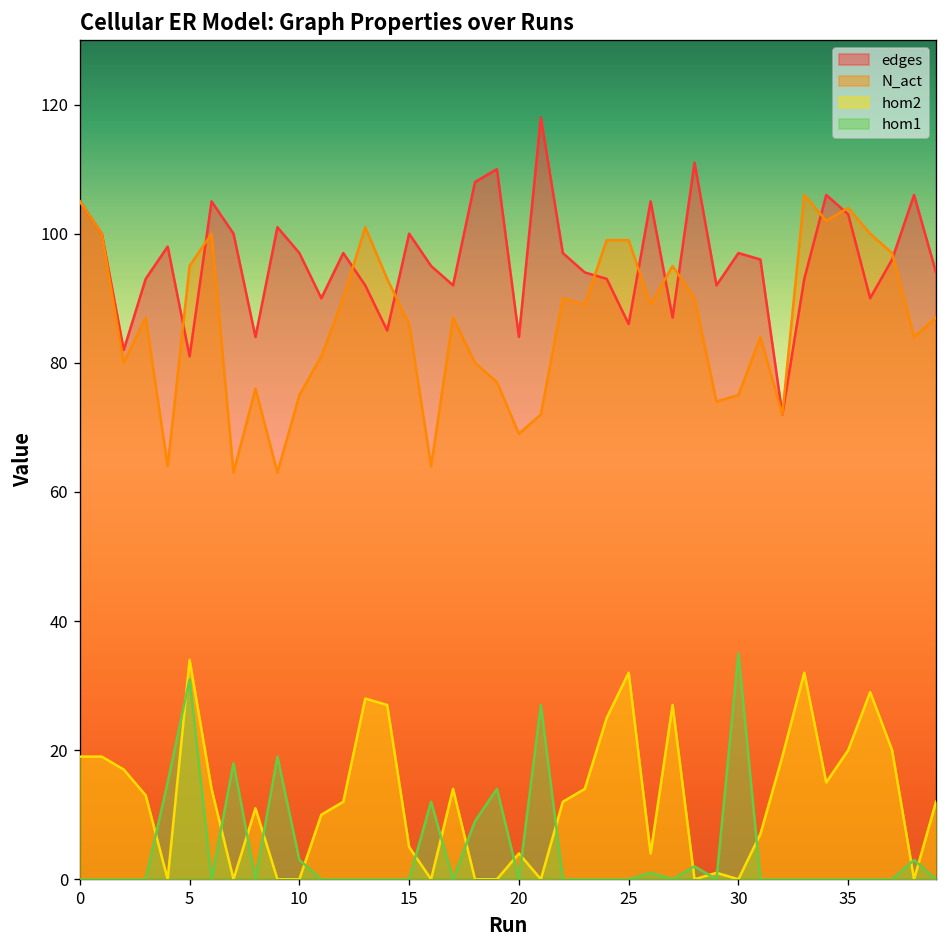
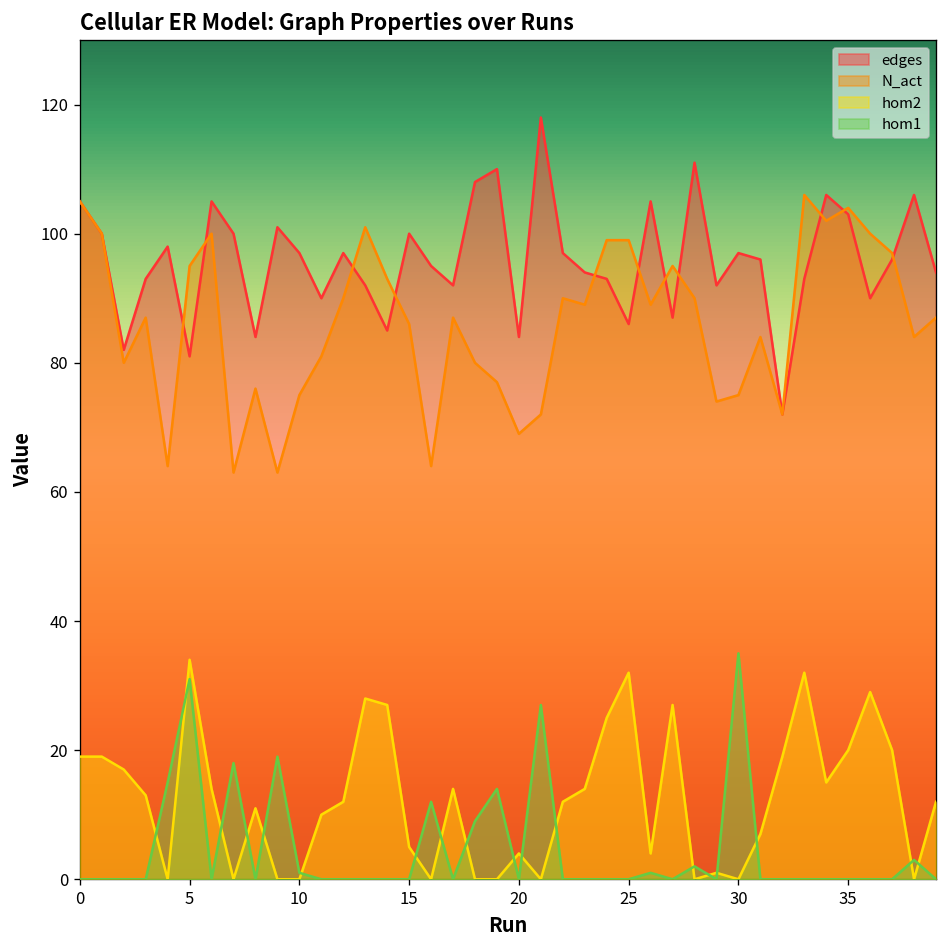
  {
    "edges": {
      "5": 81,
      "10": 97,
      "15": 100,
      "20": 84,
      "25": 86,
      "30": 97,
      "35": 103
    },
    "hom1": {
      "0": 0,
      "5": 31,
-     "10": 3,
+     "10": 1,
      "15": 0,
      "20": 0,
      "25": 0,
      "30": 35,
      "35": 0
    }
  }
